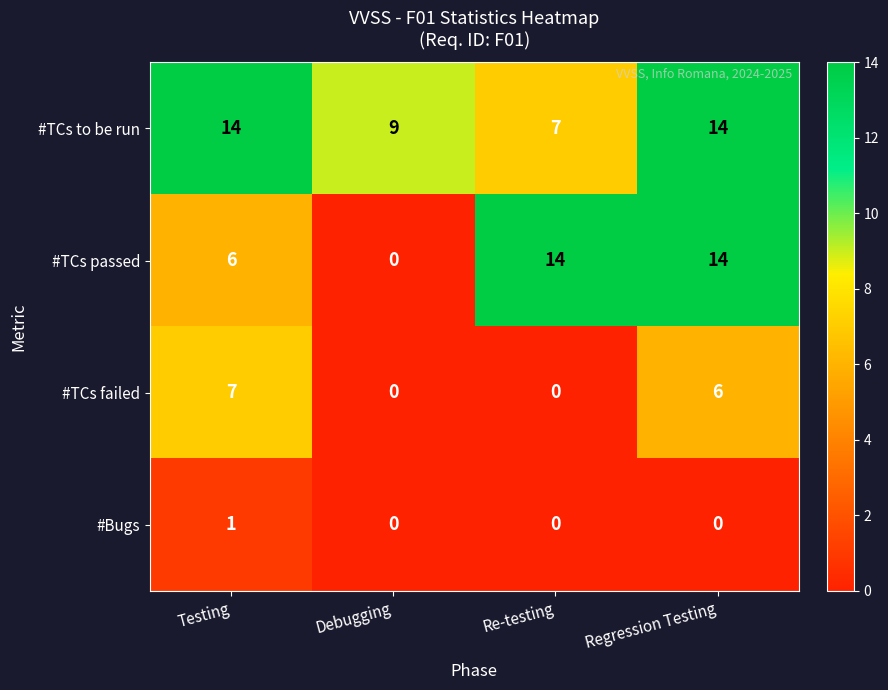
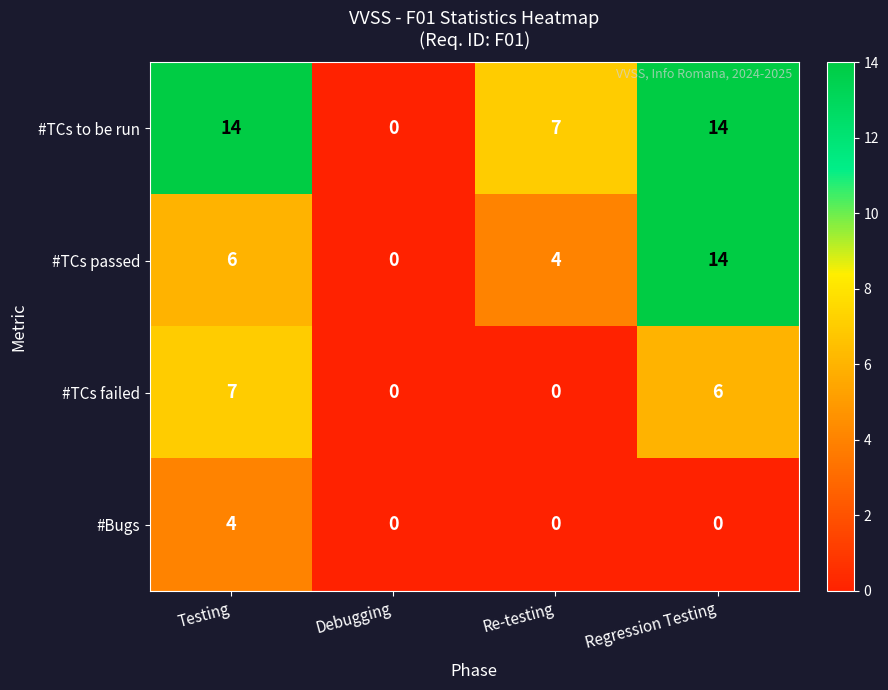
  {
    "#TCs to be run": {
      "Testing": 14,
-     "Debugging": 9,
+     "Debugging": 0,
      "Re-testing": 7
    },
    "#TCs passed": {
      "Testing": 6,
      "Debugging": 0,
-     "Re-testing": 14,
+     "Re-testing": 4,
      "Regression Testing": 14
    },
    "#TCs failed": {
      "Testing": 7,
      "Debugging": 0,
      "Re-testing": 0,
      "Regression Testing": 6
    },
    "#Bugs": {
-     "Testing": 1,
+     "Testing": 4,
      "Debugging": 0,
      "Re-testing": 0,
      "Regression Testing": 0
    }
  }
